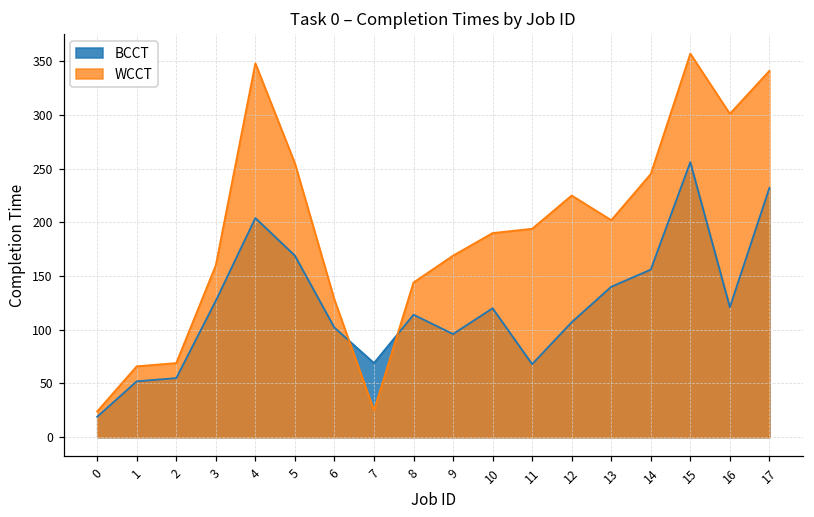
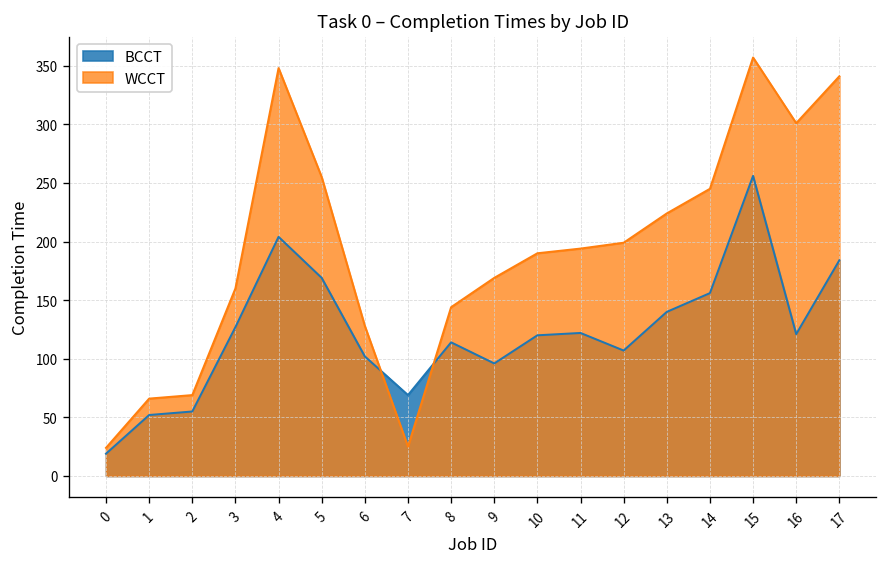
  {
    "BCCT": {
      "0": 20,
      "1": 50,
      "2": 60,
      "3": 130,
      "4": 200,
      "5": 170,
      "6": 100,
      "7": 70,
      "8": 110,
      "9": 100,
      "10": 120,
-     "11": 70,
+     "11": 120,
      "12": 110,
      "13": 140,
      "14": 160,
      "15": 260,
      "16": 120,
-     "17": 230
+     "17": 180
    },
    "WCCT": {
      "0": 20,
      "1": 70,
      "2": 70,
      "3": 160,
      "4": 350,
      "5": 260,
      "6": 130,
      "7": 30,
      "8": 140,
      "9": 170,
      "10": 190,
      "11": 190,
-     "12": 230,
-     "13": 200,
+     "12": 200,
+     "13": 220,
      "14": 250,
      "15": 360,
      "16": 300,
      "17": 340
    }
  }
